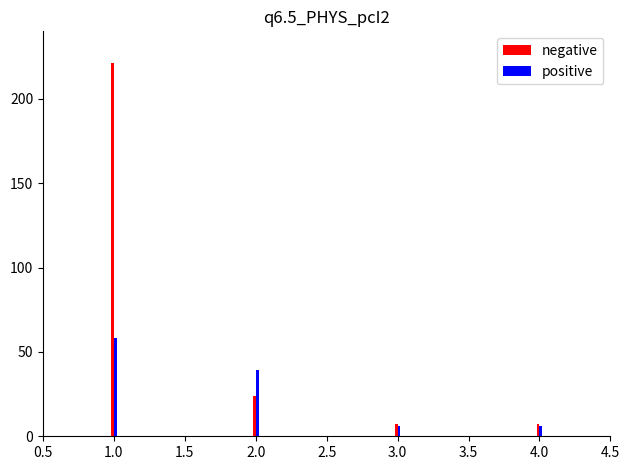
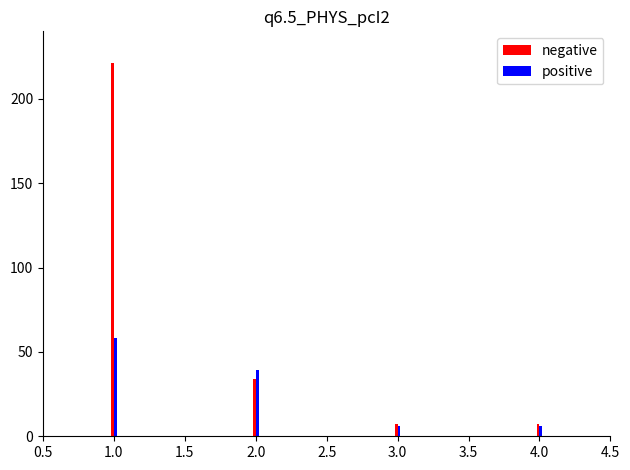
  {
    "negative": {
      "1.0": 221,
-     "2.0": 24,
+     "2.0": 34,
      "3.0": 7,
      "4.0": 7
    },
    "positive": {
      "1.0": 58,
      "2.0": 39,
      "3.0": 6,
      "4.0": 6
    }
  }
